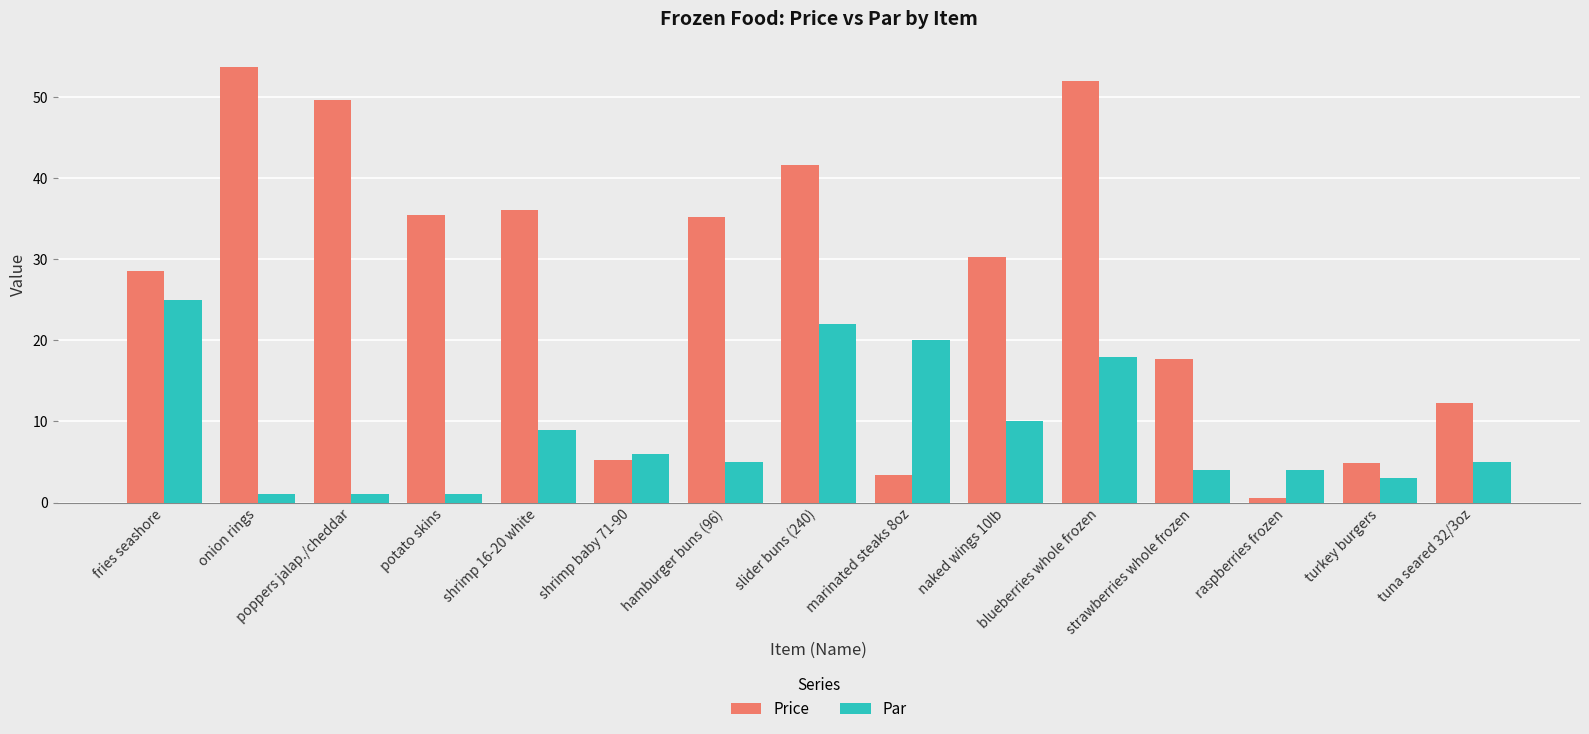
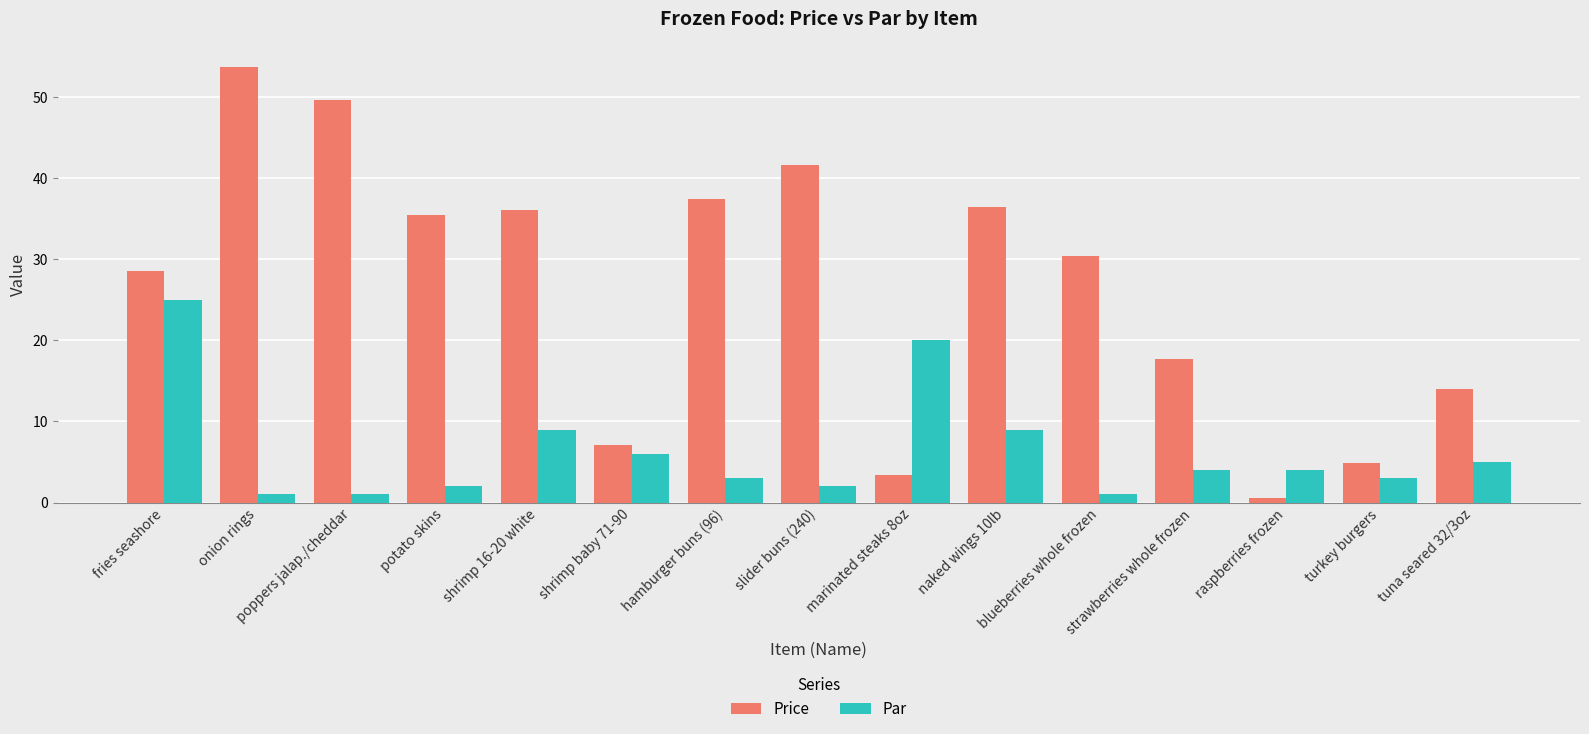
  {
    "Price": {
      "fries seashore": 29,
      "onion rings": 54,
      "poppers jalap./cheddar": 50,
      "potato skins": 35,
      "shrimp 16-20 white": 36,
-     "shrimp baby 71-90": 5,
-     "hamburger buns (96)": 35,
+     "shrimp baby 71-90": 7,
+     "hamburger buns (96)": 37,
      "slider buns (240)": 42,
      "marinated steaks 8oz": 3,
-     "naked wings 10lb": 30,
-     "blueberries whole frozen": 52,
+     "naked wings 10lb": 36,
+     "blueberries whole frozen": 30,
      "strawberries whole frozen": 18,
      "raspberries frozen": 1,
      "turkey burgers": 5,
-     "tuna seared 32/3oz": 12
+     "tuna seared 32/3oz": 14
    },
    "Par": {
      "fries seashore": 25,
      "onion rings": 1,
      "poppers jalap./cheddar": 1,
-     "potato skins": 1,
+     "potato skins": 2,
      "shrimp 16-20 white": 9,
      "shrimp baby 71-90": 6,
-     "hamburger buns (96)": 5,
-     "slider buns (240)": 22,
+     "hamburger buns (96)": 3,
+     "slider buns (240)": 2,
      "marinated steaks 8oz": 20,
-     "naked wings 10lb": 10,
-     "blueberries whole frozen": 18,
+     "naked wings 10lb": 9,
+     "blueberries whole frozen": 1,
      "strawberries whole frozen": 4,
      "raspberries frozen": 4,
      "turkey burgers": 3,
      "tuna seared 32/3oz": 5
    }
  }
